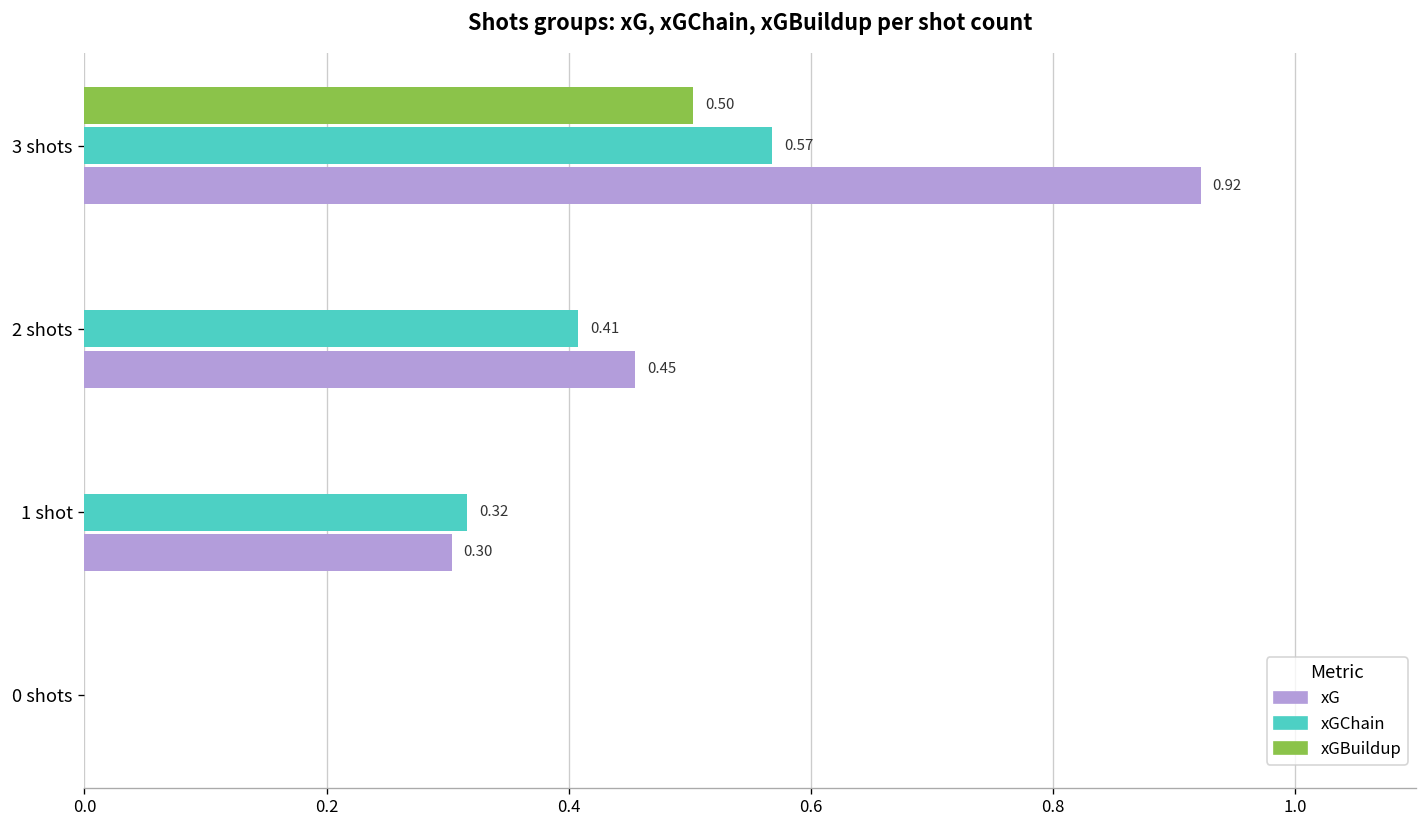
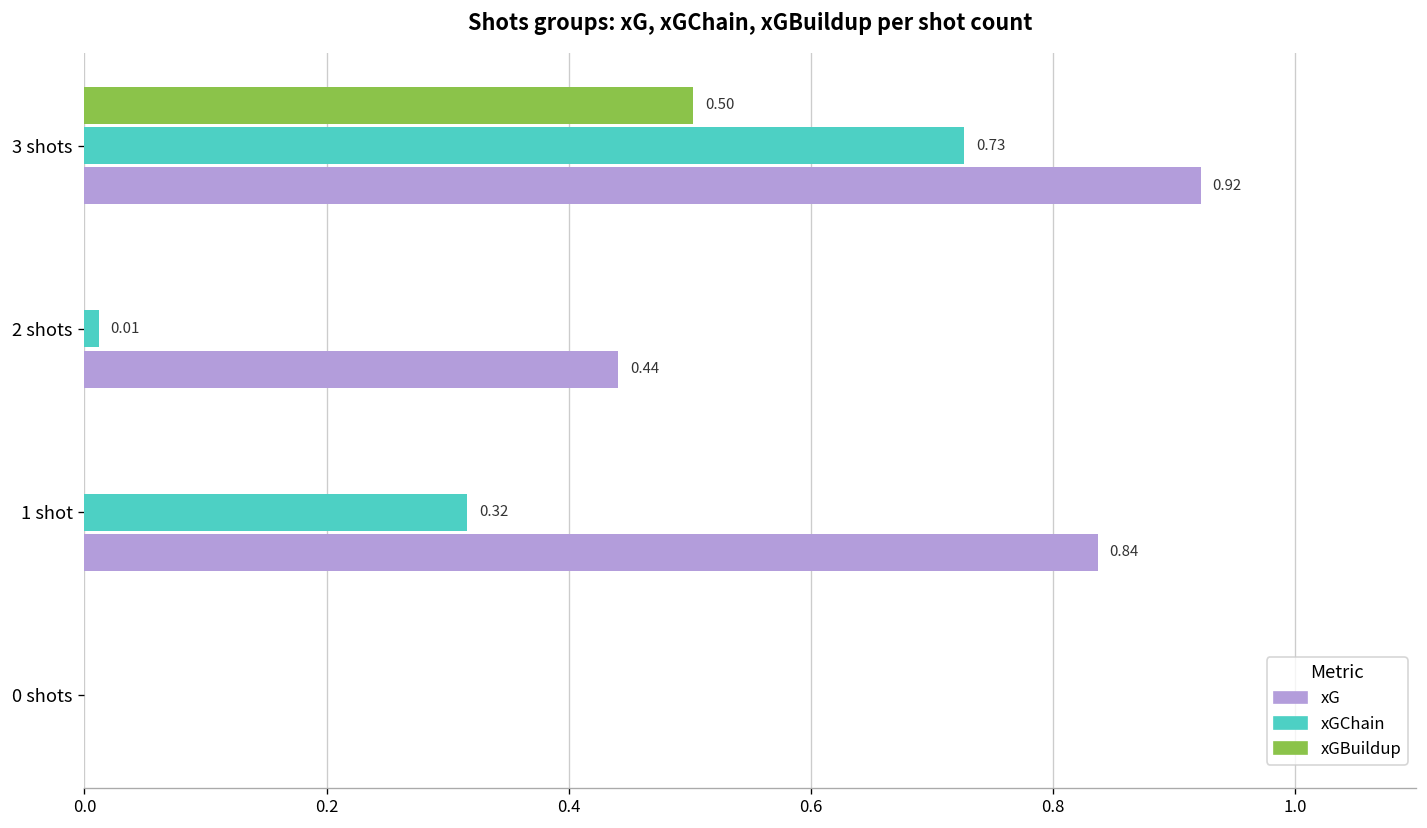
  {
    "xG": {
      "3 shots": 0.92,
-     "2 shots": 0.45,
-     "1 shot": 0.30
+     "2 shots": 0.44,
+     "1 shot": 0.84
    },
    "xGChain": {
-     "3 shots": 0.57,
-     "2 shots": 0.41,
+     "3 shots": 0.73,
+     "2 shots": 0.01,
      "1 shot": 0.32
    },
    "xGBuildup": {
      "3 shots": 0.50
    }
  }
